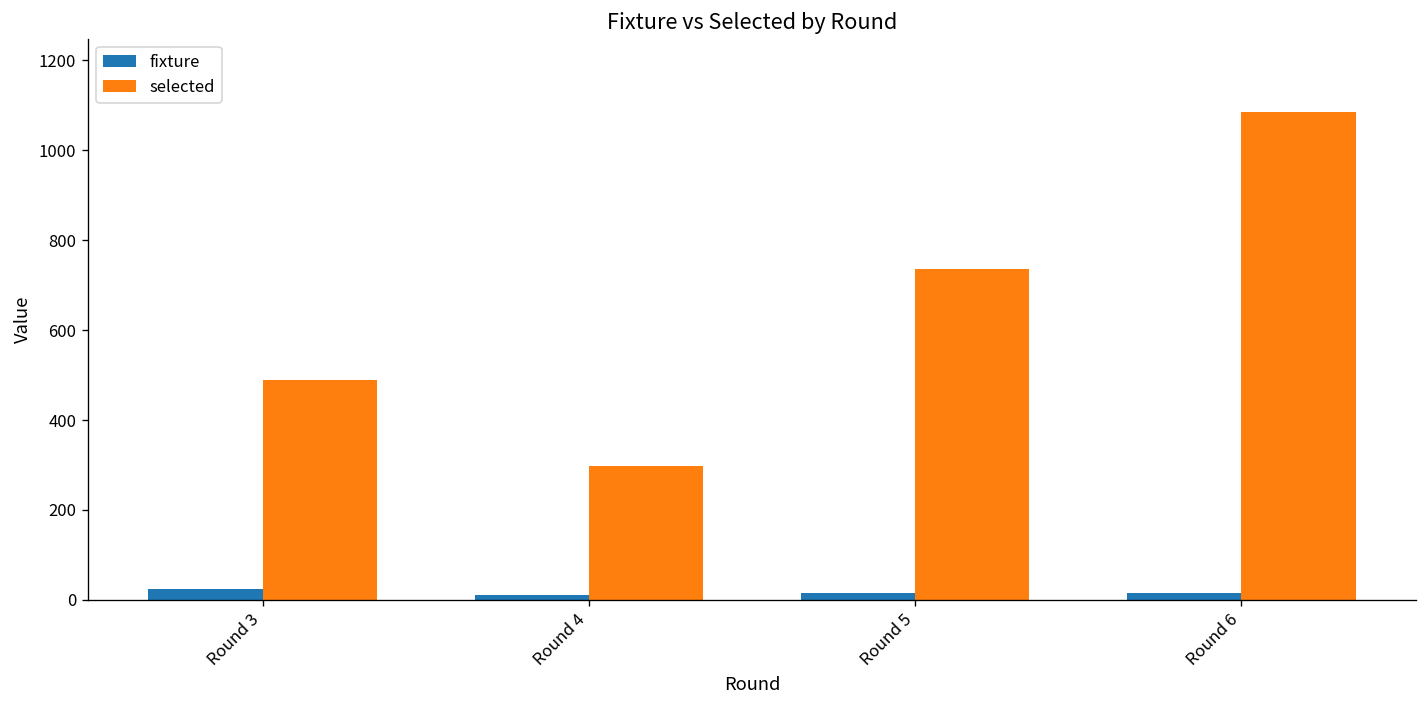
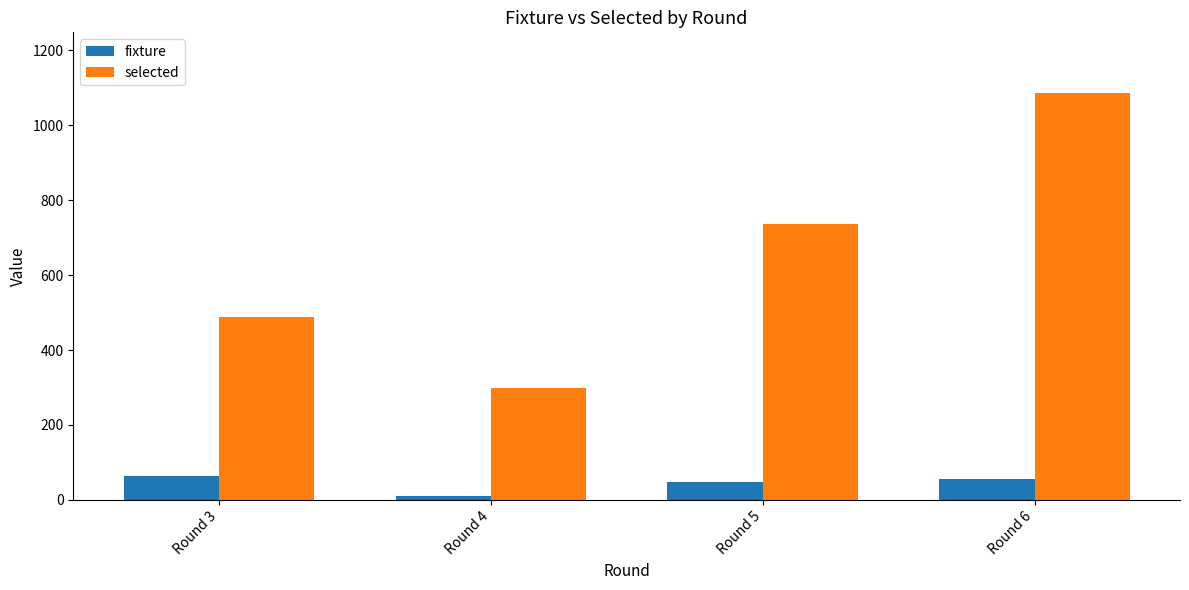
  {
    "fixture": {
-     "Round 3": 20,
+     "Round 3": 70,
      "Round 4": 10,
-     "Round 5": 20,
-     "Round 6": 20
+     "Round 5": 50,
+     "Round 6": 60
    },
    "selected": {
      "Round 3": 490,
      "Round 4": 300,
      "Round 5": 740,
      "Round 6": 1090
    }
  }
